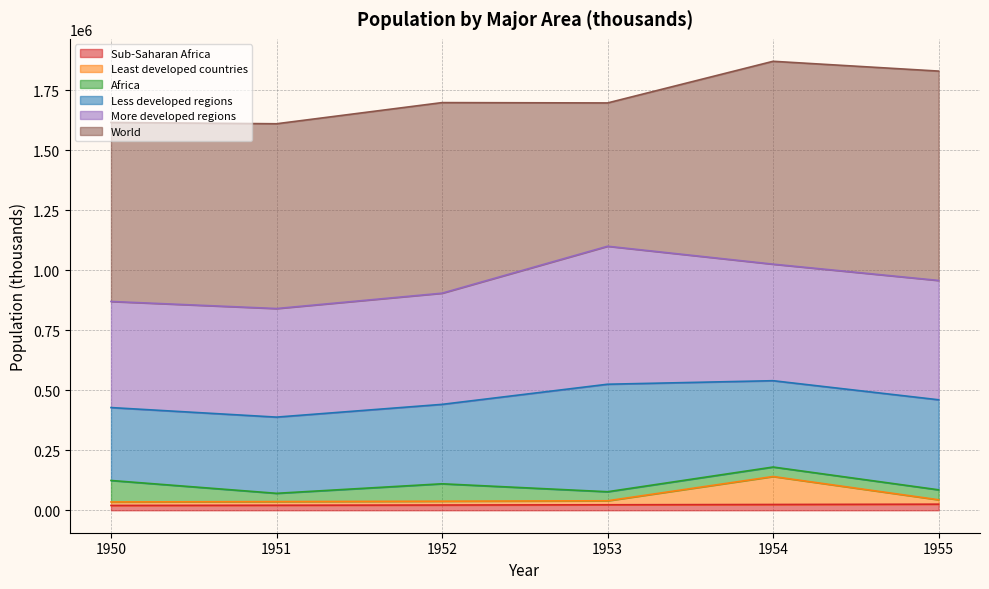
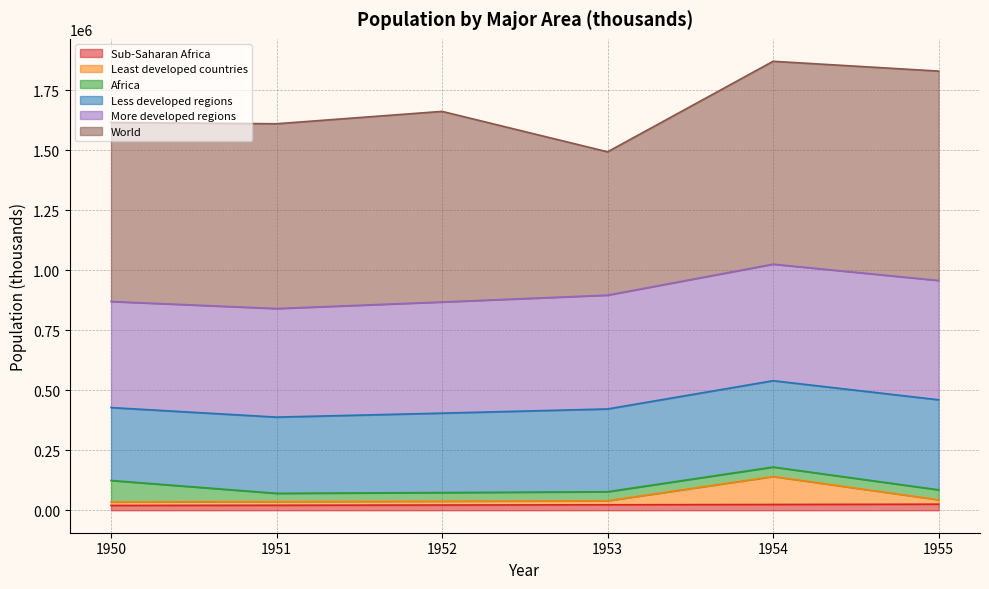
  {
    "Sub-Saharan Africa": {
      "1950": 20000,
      "1951": 20000,
      "1952": 20000,
      "1953": 20000,
      "1954": 20000,
      "1955": 30000
    },
    "Least developed countries": {
      "1950": 10000,
      "1951": 20000,
      "1952": 20000,
      "1953": 20000,
      "1954": 120000,
      "1955": 20000
    },
    "Africa": {
      "1950": 90000,
      "1951": 30000,
-     "1952": 70000,
+     "1952": 40000,
      "1953": 40000,
      "1954": 40000,
      "1955": 40000
    },
    "Less developed regions": {
      "1950": 300000,
      "1951": 320000,
      "1952": 330000,
-     "1953": 450000,
+     "1953": 340000,
      "1954": 360000,
      "1955": 370000
    },
    "More developed regions": {
      "1950": 440000,
      "1951": 450000,
      "1952": 460000,
-     "1953": 570000,
+     "1953": 470000,
      "1954": 490000,
      "1955": 500000
    },
    "World": {
      "1951": 770000,
      "1952": 790000,
      "1953": 600000,
      "1954": 840000,
      "1955": 870000
    }
  }
